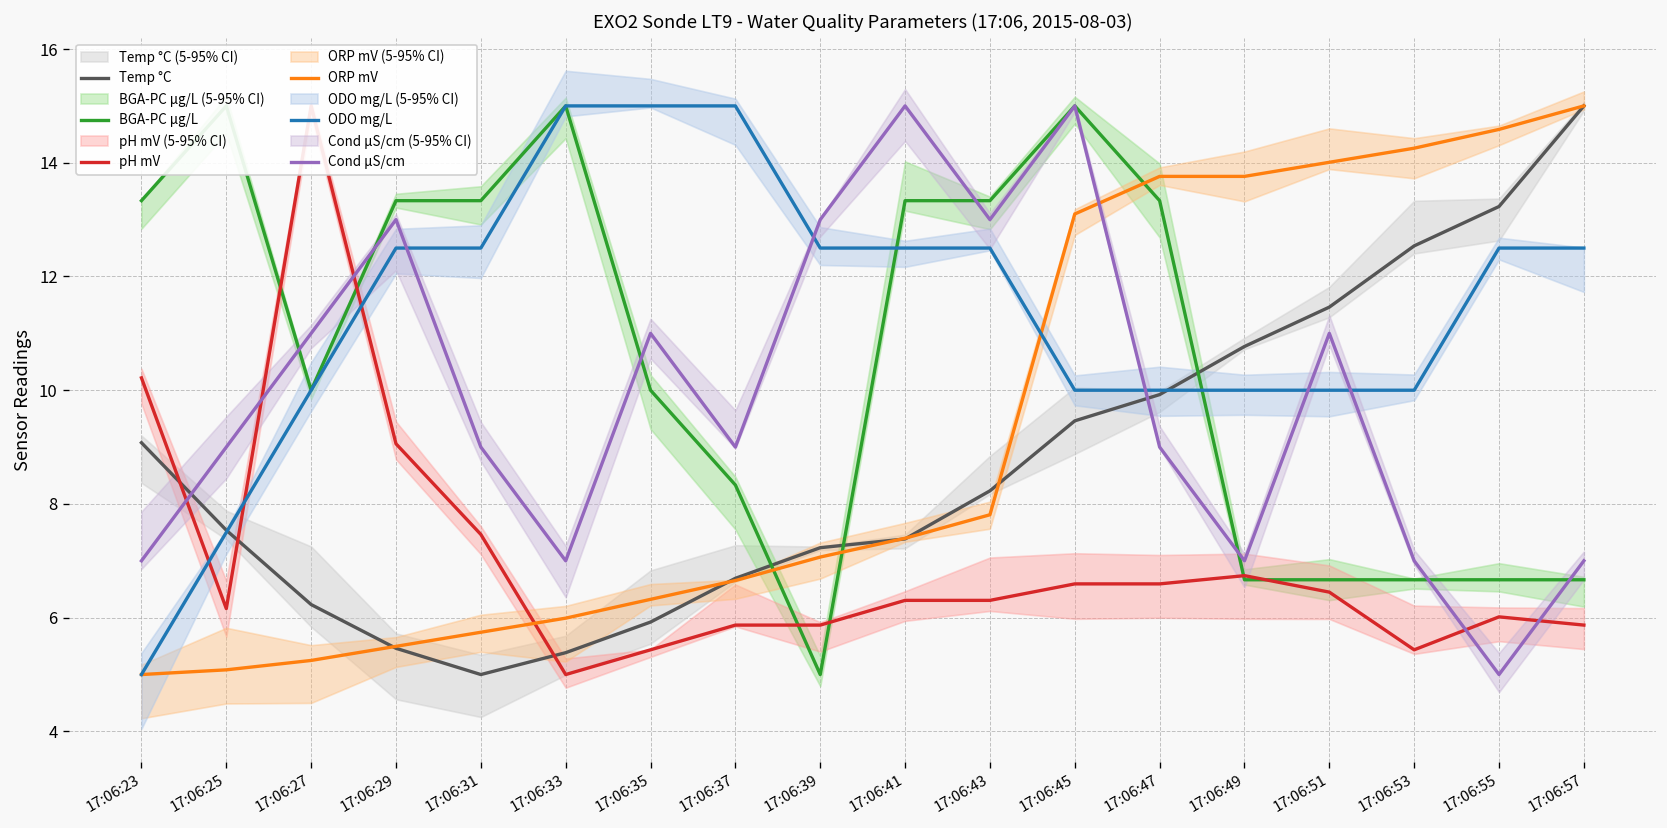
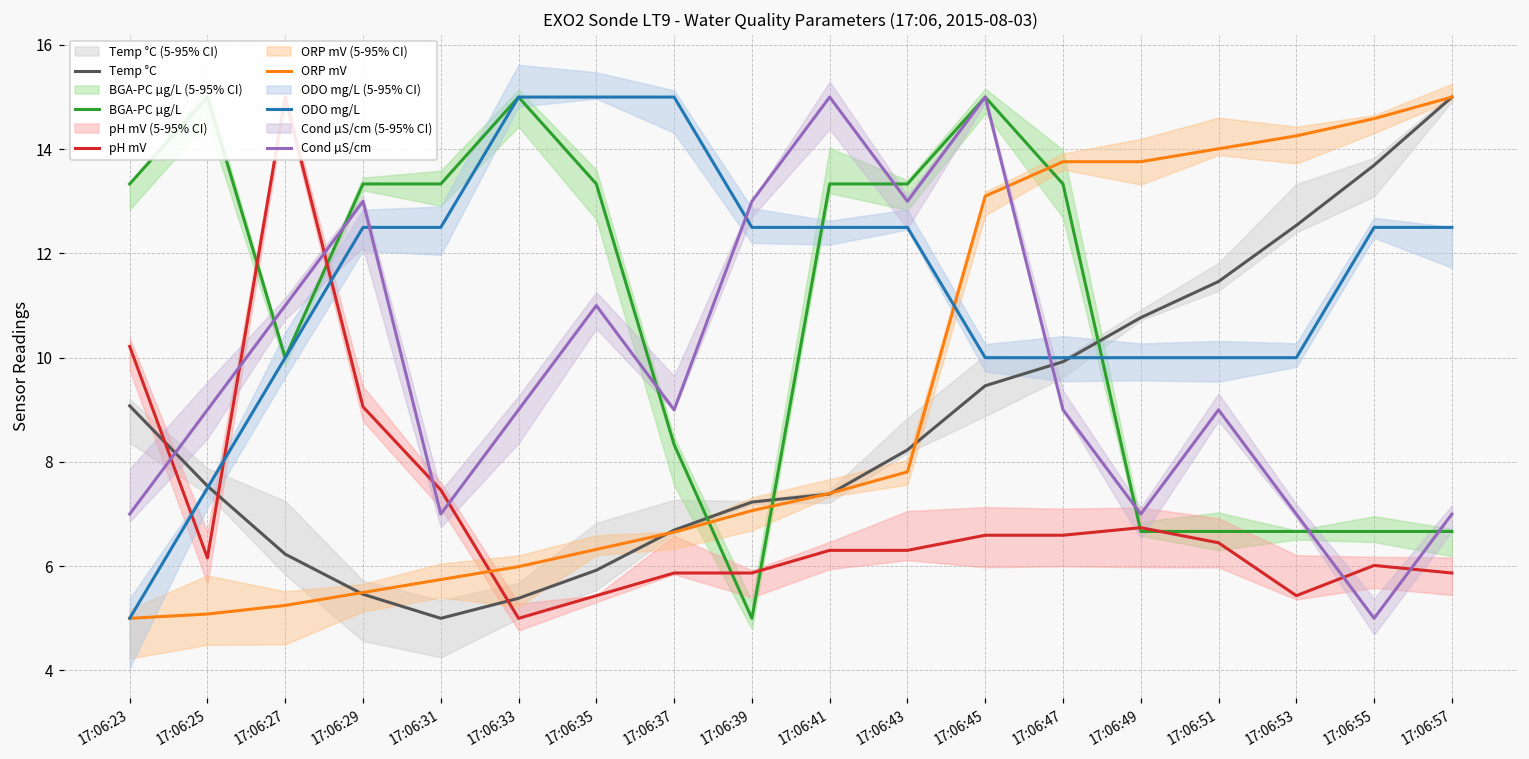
  {
    "Temp °C": {
      "17:06:23": 9.1,
      "17:06:27": 6.2,
      "17:06:31": 5.0,
      "17:06:33": 5.4,
      "17:06:35": 5.9,
      "17:06:43": 8.2,
      "17:06:45": 9.5,
      "17:06:47": 9.9,
      "17:06:49": 10.8,
      "17:06:51": 11.5,
      "17:06:53": 12.5,
-     "17:06:55": 13.2
+     "17:06:55": 13.7
    },
    "BGA-PC µg/L": {
      "17:06:29": 13.3,
      "17:06:31": 13.3,
-     "17:06:35": 10.0,
+     "17:06:35": 13.3,
      "17:06:37": 8.3,
      "17:06:39": 5.0,
      "17:06:41": 13.3,
      "17:06:43": 13.3,
      "17:06:47": 13.3,
      "17:06:49": 6.7,
      "17:06:51": 6.7,
      "17:06:55": 6.7
    },
    "pH mV": {
      "17:06:23": 10.2,
      "17:06:25": 6.2,
      "17:06:29": 9.1,
      "17:06:33": 5.0,
      "17:06:37": 5.9,
      "17:06:41": 6.3,
      "17:06:43": 6.3,
      "17:06:45": 6.6,
      "17:06:47": 6.6,
      "17:06:49": 6.7,
      "17:06:51": 6.4,
      "17:06:53": 5.4,
      "17:06:55": 6.0,
      "17:06:57": 5.9
    },
    "ORP mV": {
      "17:06:25": 5.1,
      "17:06:27": 5.2,
      "17:06:31": 5.7,
      "17:06:33": 6.0,
      "17:06:35": 6.3,
      "17:06:39": 7.1,
      "17:06:43": 7.8,
      "17:06:45": 13.1,
      "17:06:47": 13.8,
      "17:06:49": 13.8,
      "17:06:51": 14.0,
      "17:06:53": 14.3,
      "17:06:55": 14.6
    },
    "ODO mg/L": {
      "17:06:29": 12.5,
      "17:06:31": 12.5,
      "17:06:35": 15.0,
      "17:06:37": 15.0,
      "17:06:39": 12.5,
      "17:06:41": 12.5,
      "17:06:43": 12.5,
      "17:06:49": 10.0,
      "17:06:51": 10.0,
      "17:06:53": 10.0,
      "17:06:55": 12.5
    },
    "Cond µS/cm": {
      "17:06:23": 7.0,
      "17:06:25": 9.0,
      "17:06:27": 11.0,
      "17:06:29": 13.0,
-     "17:06:31": 9.0,
-     "17:06:33": 7.0,
+     "17:06:31": 7.0,
+     "17:06:33": 9.0,
      "17:06:35": 11.0,
      "17:06:37": 9.0,
      "17:06:41": 15.0,
      "17:06:43": 13.0,
      "17:06:47": 9.0,
      "17:06:49": 7.0,
-     "17:06:51": 11.0,
+     "17:06:51": 9.0,
      "17:06:53": 7.0,
      "17:06:55": 5.0,
      "17:06:57": 7.0
    }
  }
